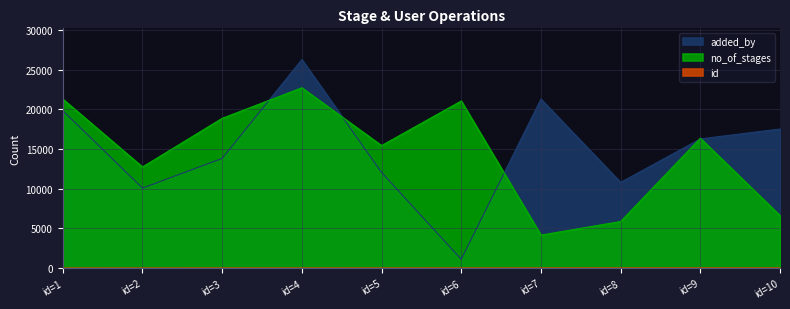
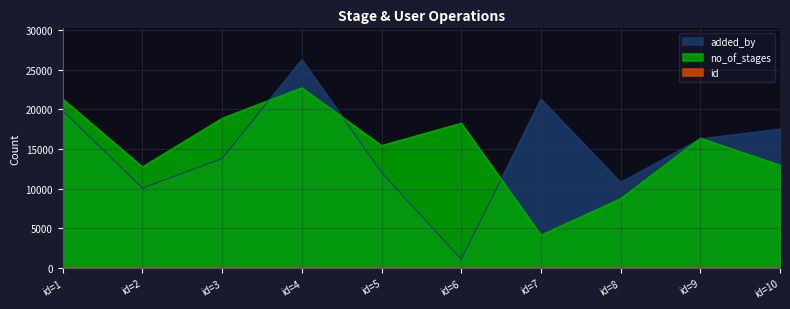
  {
    "added_by": {
      "id=1": 20000,
      "id=2": 10000,
      "id=3": 14000,
      "id=4": 26000,
      "id=5": 12000,
      "id=6": 1000,
      "id=7": 21000,
      "id=8": 11000,
      "id=10": 18000
    },
    "no_of_stages": {
      "id=1": 21000,
      "id=2": 13000,
      "id=3": 19000,
      "id=4": 23000,
      "id=5": 15000,
-     "id=6": 21000,
+     "id=6": 18000,
      "id=7": 4000,
-     "id=8": 6000,
-     "id=10": 7000
+     "id=8": 9000,
+     "id=10": 13000
    },
    "id": {
      "id=1": 0,
      "id=2": 0,
      "id=3": 0,
      "id=4": 0,
      "id=5": 0,
      "id=6": 0,
      "id=7": 0,
      "id=8": 0,
      "id=9": 0,
      "id=10": 0
    }
  }
